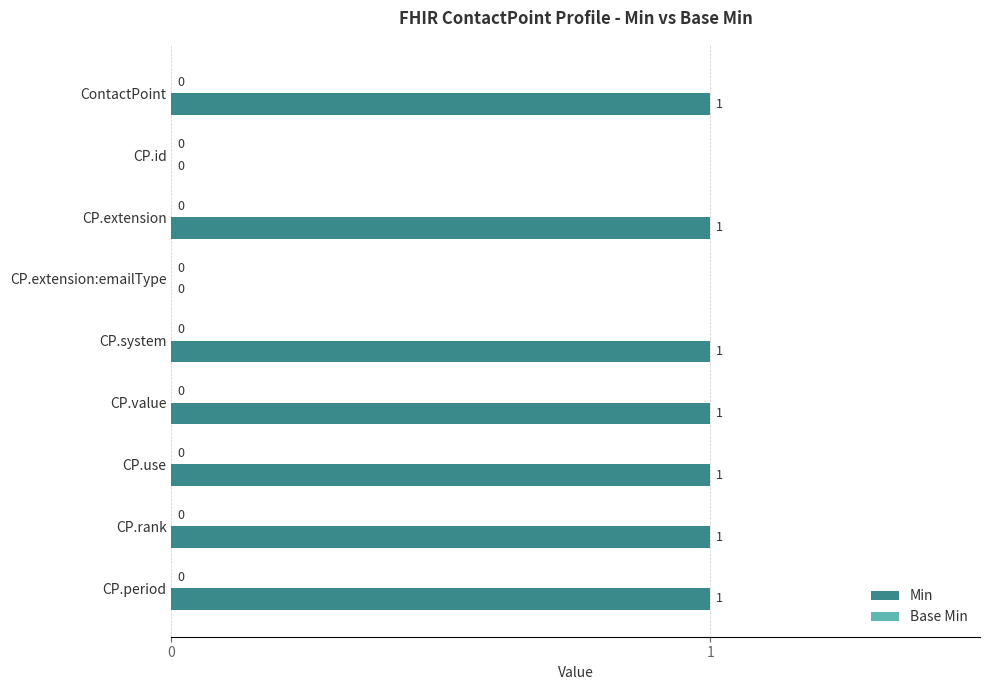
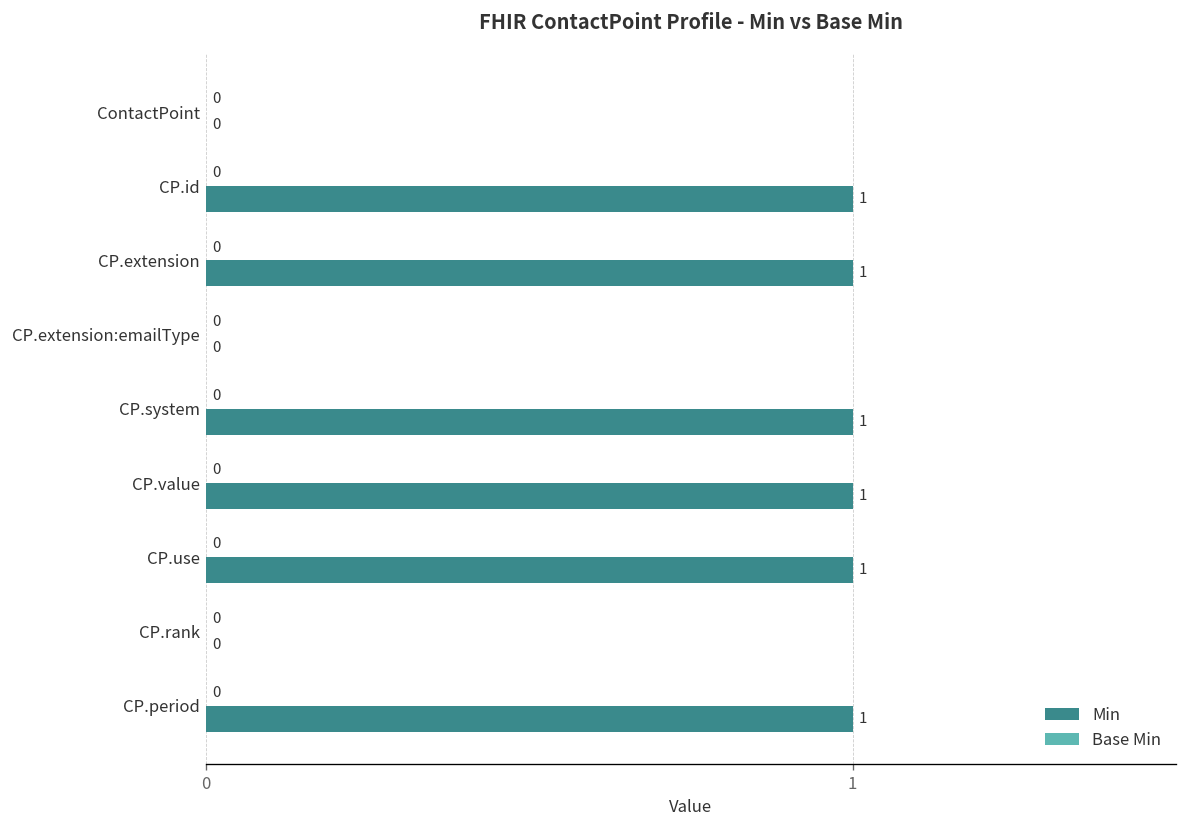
  {
    "Min": {
-     "ContactPoint": 1,
-     "CP.id": 0,
+     "ContactPoint": 0,
+     "CP.id": 1,
      "CP.extension": 1,
      "CP.extension:emailType": 0,
      "CP.system": 1,
      "CP.value": 1,
      "CP.use": 1,
-     "CP.rank": 1,
+     "CP.rank": 0,
      "CP.period": 1
    },
    "Base Min": {
      "ContactPoint": 0,
      "CP.id": 0,
      "CP.extension": 0,
      "CP.extension:emailType": 0,
      "CP.system": 0,
      "CP.value": 0,
      "CP.use": 0,
      "CP.rank": 0,
      "CP.period": 0
    }
  }
